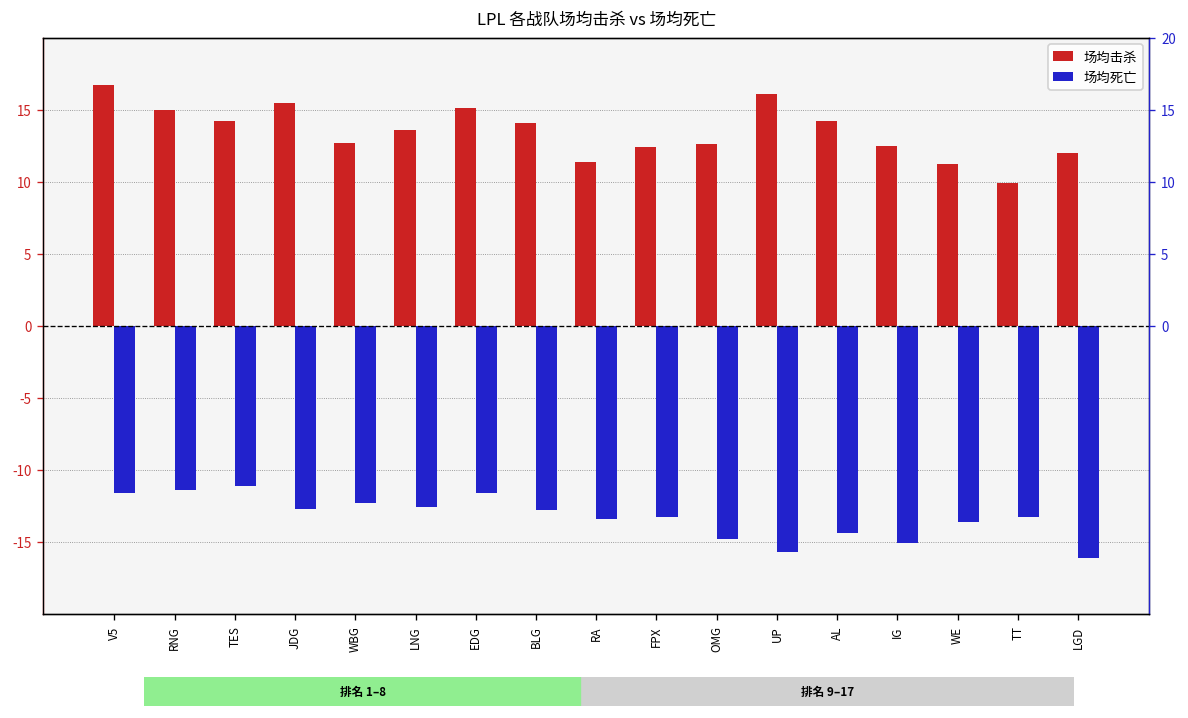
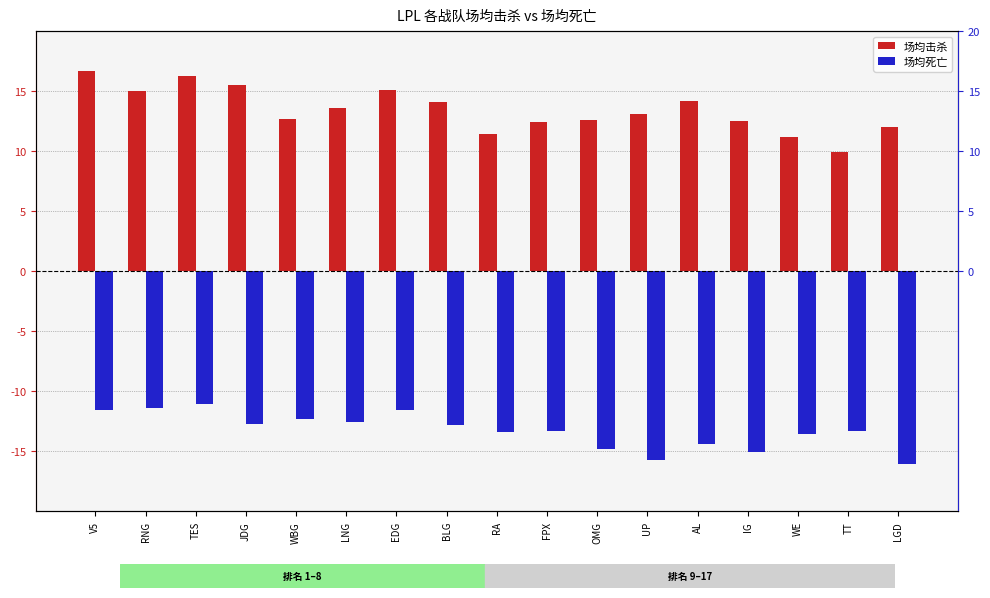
  {
    "场均击杀": {
      "V5": 16.7,
      "RNG": 15.0,
-     "TES": 14.2,
+     "TES": 16.3,
      "JDG": 15.5,
      "WBG": 12.7,
      "LNG": 13.6,
      "EDG": 15.1,
      "BLG": 14.1,
      "RA": 11.4,
      "FPX": 12.4,
      "OMG": 12.6,
-     "UP": 16.1,
+     "UP": 13.1,
      "AL": 14.2,
      "IG": 12.5,
      "WE": 11.2,
      "TT": 9.9,
      "LGD": 12.0
    },
    "场均死亡": {
      "V5": -11.6,
      "RNG": -11.4,
      "TES": -11.1,
      "JDG": -12.7,
      "WBG": -12.3,
      "LNG": -12.6,
      "EDG": -11.6,
      "BLG": -12.8,
      "RA": -13.4,
      "FPX": -13.3,
      "OMG": -14.8,
      "UP": -15.7,
      "AL": -14.4,
      "IG": -15.1,
      "WE": -13.6,
      "TT": -13.3,
      "LGD": -16.1
    }
  }
